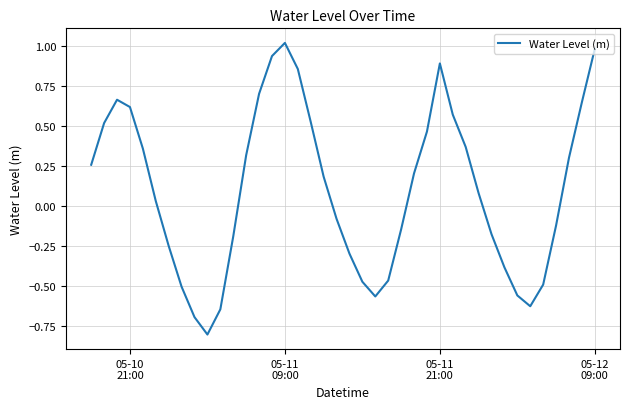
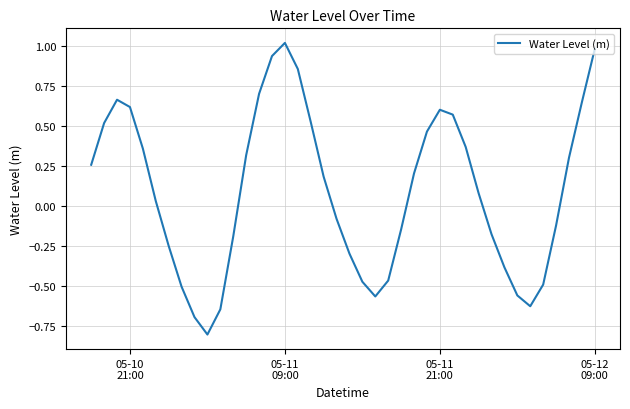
  {
    "05-10 21:00": 0.62,
    "05-11 09:00": 1.02,
-   "05-11 21:00": 0.89
+   "05-11 21:00": 0.60
  }
